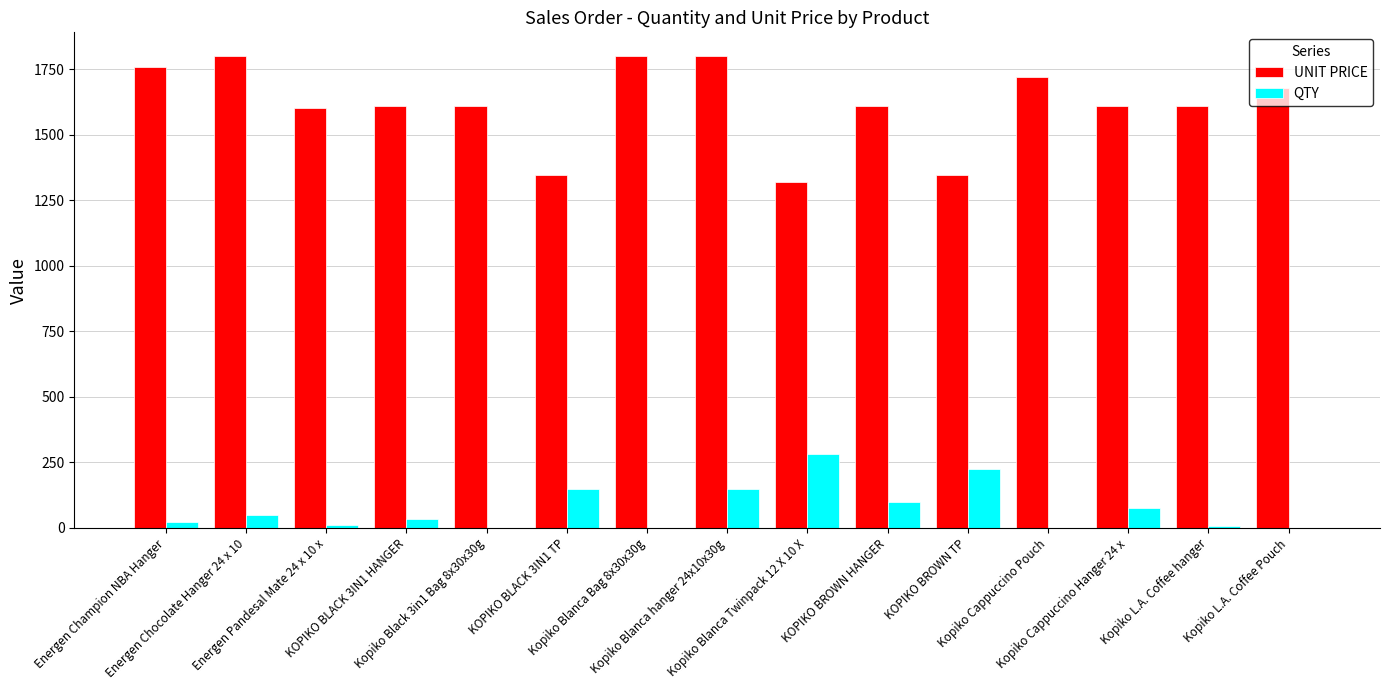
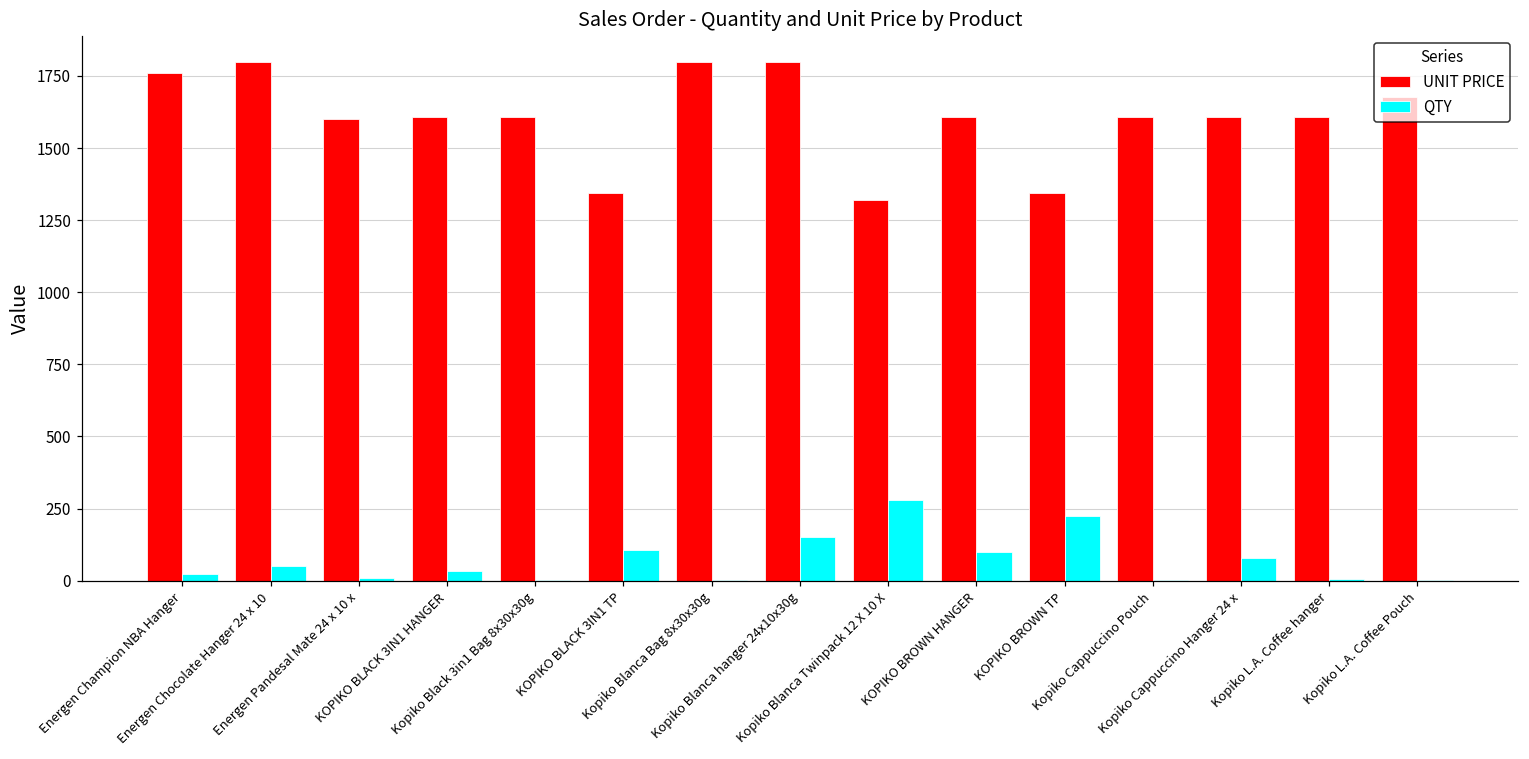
  {
    "UNIT PRICE": {
      "Energen Champion NBA Hanger": 1760,
      "Energen Chocolate Hanger 24 x 10": 1800,
      "Energen Pandesal Mate 24 x 10 x": 1600,
      "KOPIKO BLACK 3IN1 HANGER": 1610,
      "Kopiko Black 3in1 Bag 8x30x30g": 1610,
      "KOPIKO BLACK 3IN1 TP": 1340,
      "Kopiko Blanca Bag 8x30x30g": 1800,
      "Kopiko Blanca hanger 24x10x30g": 1800,
      "Kopiko Blanca Twinpack 12 X 10 X": 1320,
      "KOPIKO BROWN HANGER": 1610,
      "KOPIKO BROWN TP": 1340,
-     "Kopiko Cappuccino Pouch": 1720,
+     "Kopiko Cappuccino Pouch": 1610,
      "Kopiko Cappuccino Hanger 24 x": 1610,
      "Kopiko L.A. Coffee hanger": 1610
    },
    "QTY": {
      "Energen Champion NBA Hanger": 20,
      "Energen Chocolate Hanger 24 x 10": 50,
      "Energen Pandesal Mate 24 x 10 x": 10,
      "KOPIKO BLACK 3IN1 HANGER": 30,
-     "KOPIKO BLACK 3IN1 TP": 150,
+     "KOPIKO BLACK 3IN1 TP": 110,
      "Kopiko Blanca hanger 24x10x30g": 150,
      "Kopiko Blanca Twinpack 12 X 10 X": 280,
      "KOPIKO BROWN HANGER": 100,
      "KOPIKO BROWN TP": 230,
      "Kopiko Cappuccino Hanger 24 x": 80
    }
  }
